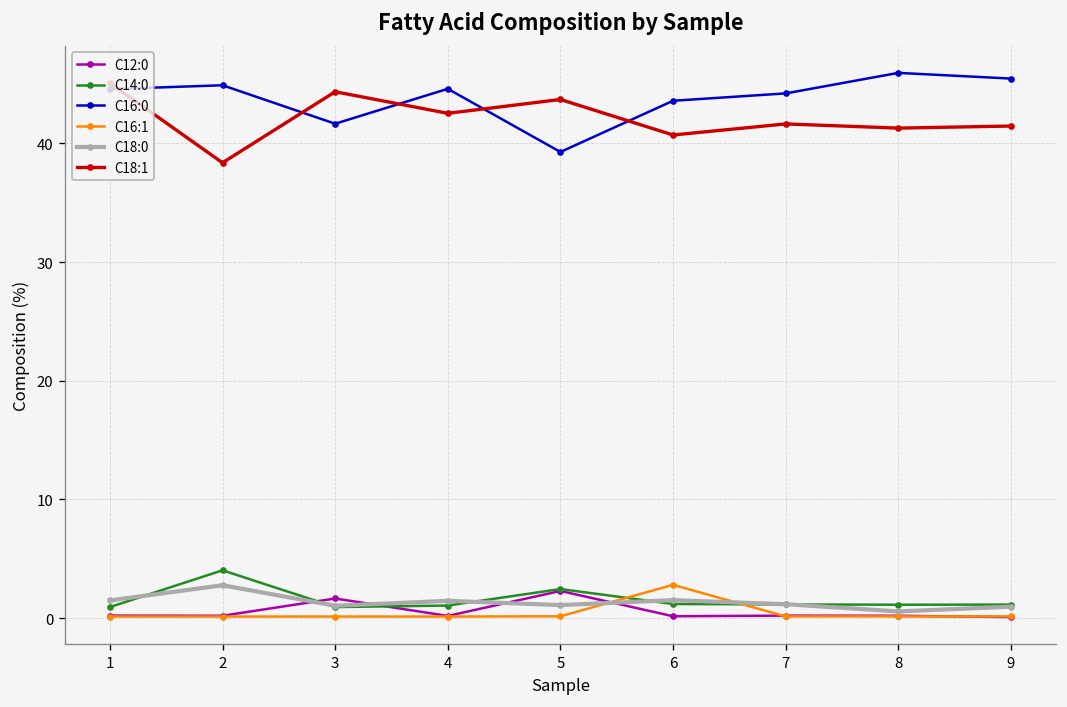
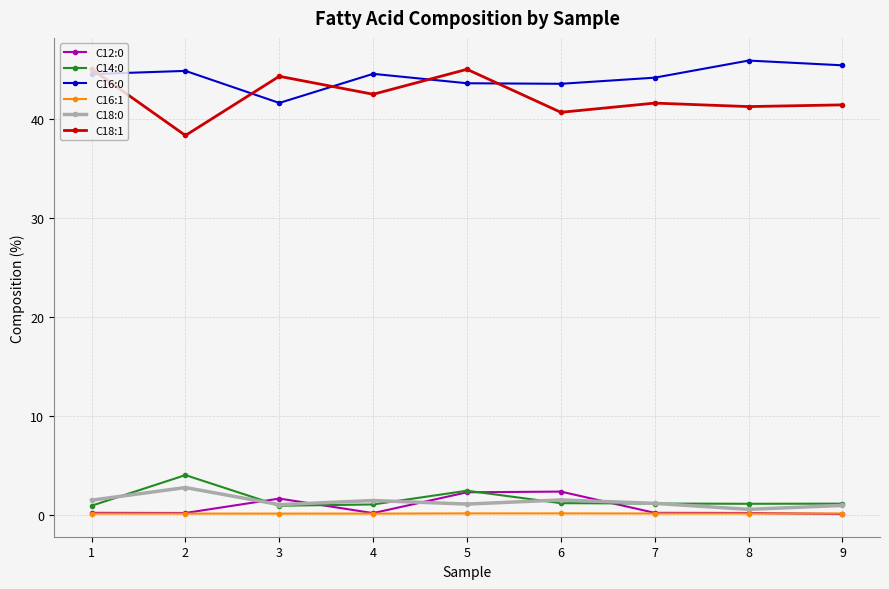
  {
    "C12:0": {
      "3": 2,
-     "6": 0
+     "6": 2
    },
    "C14:0": {
      "1": 1,
      "2": 4,
      "4": 1,
      "6": 1,
      "8": 1
    },
    "C16:0": {
      "2": 45,
      "3": 42,
      "4": 45,
-     "5": 39,
+     "5": 44,
      "6": 44,
      "7": 44,
      "8": 46,
      "9": 45
    },
    "C16:1": {
      "3": 0,
      "5": 0,
-     "6": 3
+     "6": 0
    },
    "C18:0": {
      "1": 1,
      "2": 3,
      "4": 1,
      "5": 1,
      "6": 2,
      "8": 1
    },
    "C18:1": {
      "2": 38,
      "3": 44,
      "4": 43,
-     "5": 44,
+     "5": 45,
      "6": 41,
      "7": 42,
      "8": 41,
      "9": 41
    }
  }
